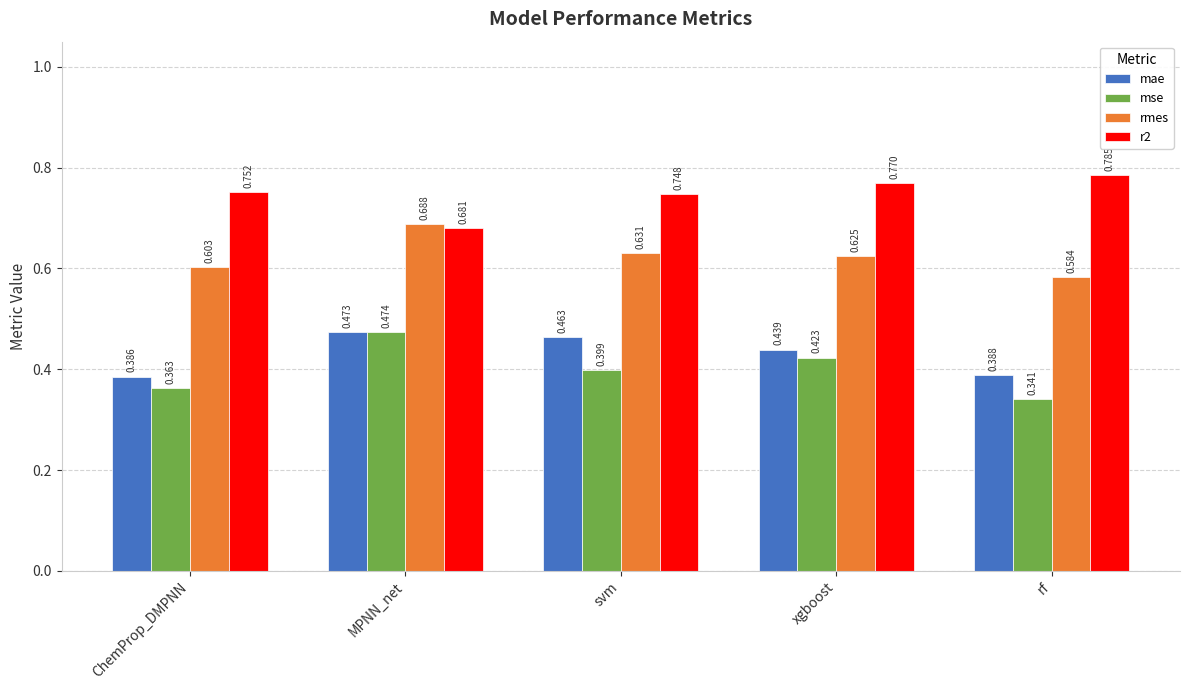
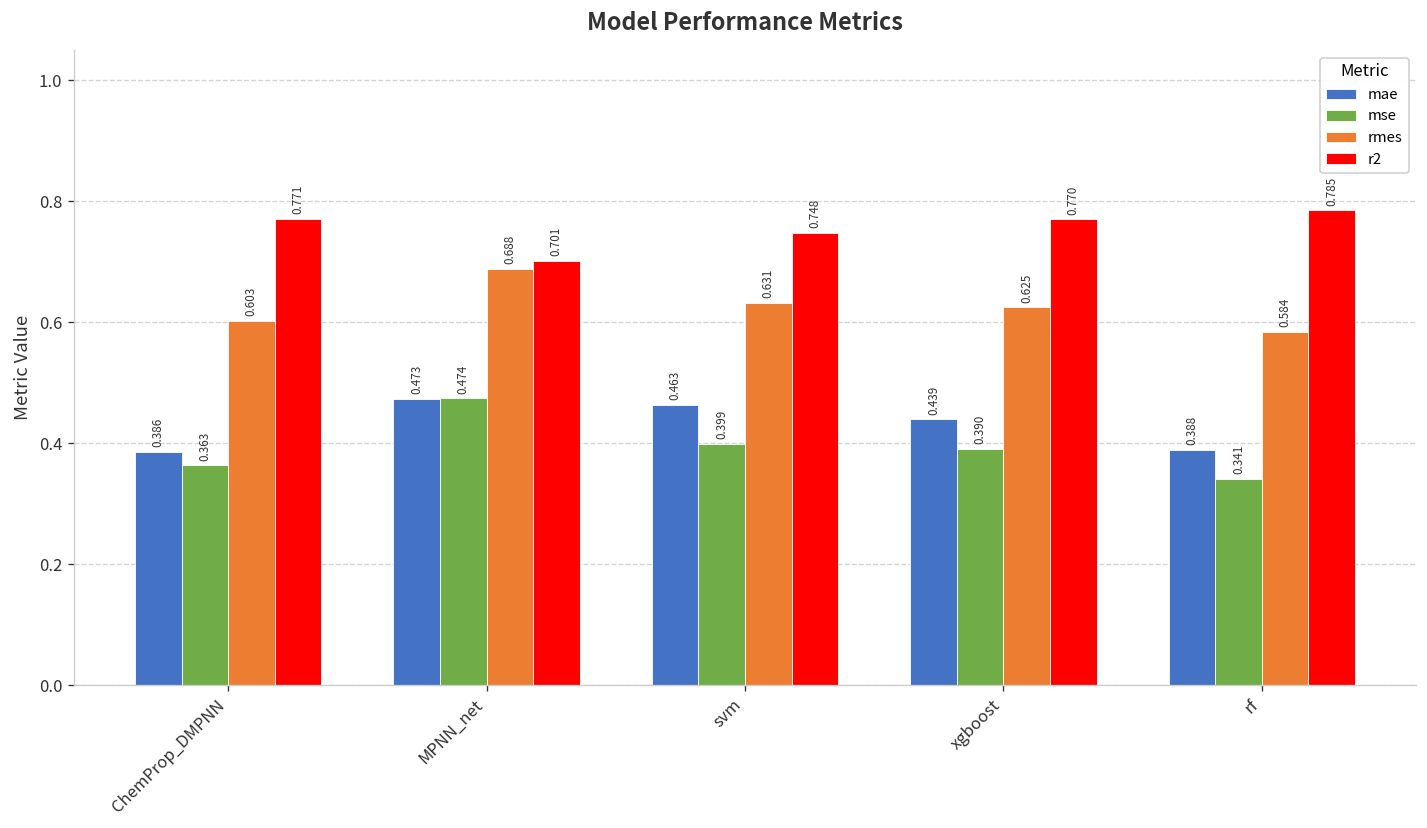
  {
    "mae": {
      "ChemProp_DMPNN": 0.386,
      "MPNN_net": 0.473,
      "svm": 0.463,
      "xgboost": 0.439,
      "rf": 0.388
    },
    "mse": {
      "ChemProp_DMPNN": 0.363,
      "MPNN_net": 0.474,
      "svm": 0.399,
-     "xgboost": 0.423,
+     "xgboost": 0.390,
      "rf": 0.341
    },
    "rmes": {
      "ChemProp_DMPNN": 0.603,
      "MPNN_net": 0.688,
      "svm": 0.631,
      "xgboost": 0.625,
      "rf": 0.584
    },
    "r2": {
-     "ChemProp_DMPNN": 0.752,
-     "MPNN_net": 0.681,
+     "ChemProp_DMPNN": 0.771,
+     "MPNN_net": 0.701,
      "svm": 0.748,
      "xgboost": 0.770
    }
  }
